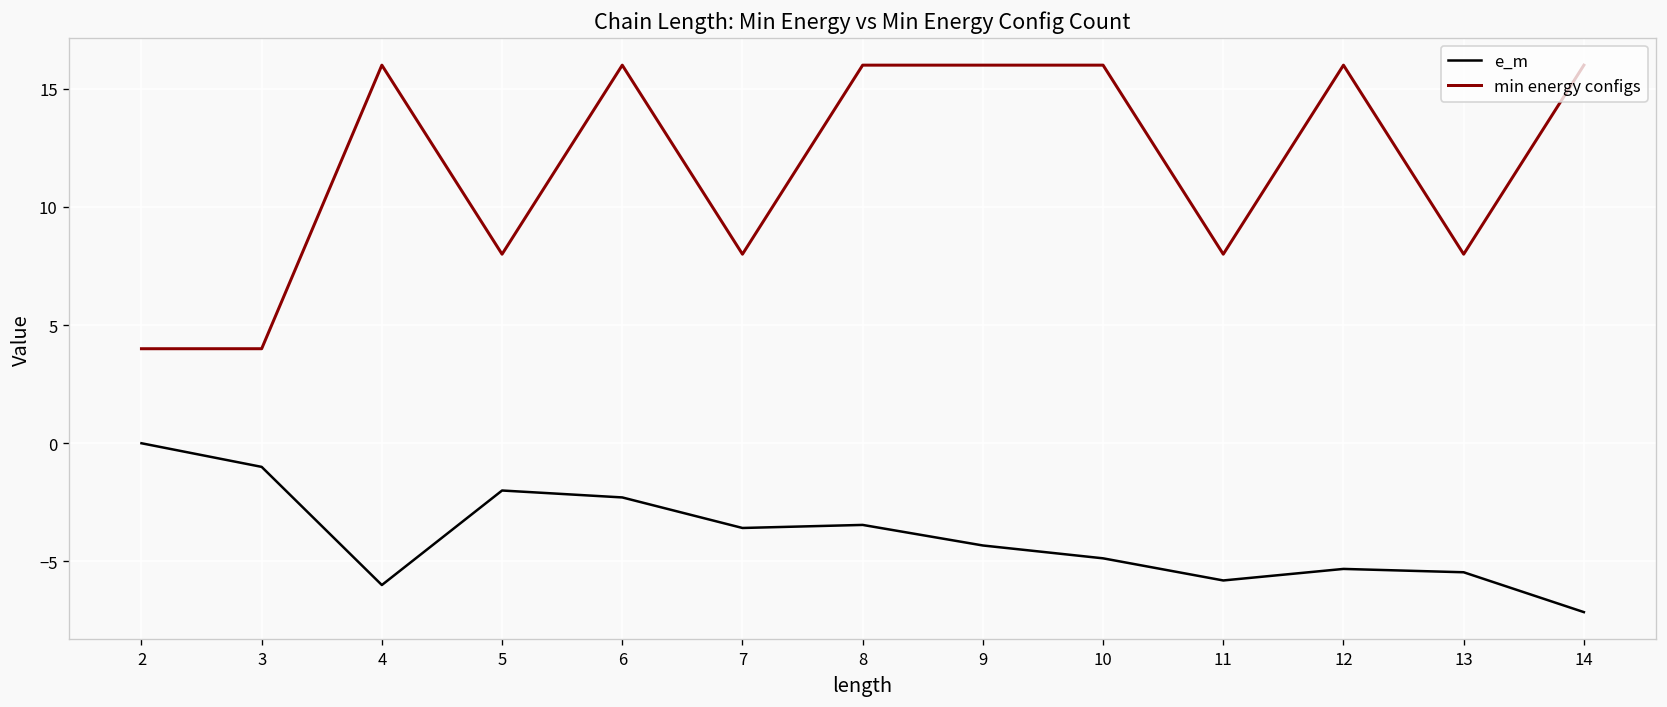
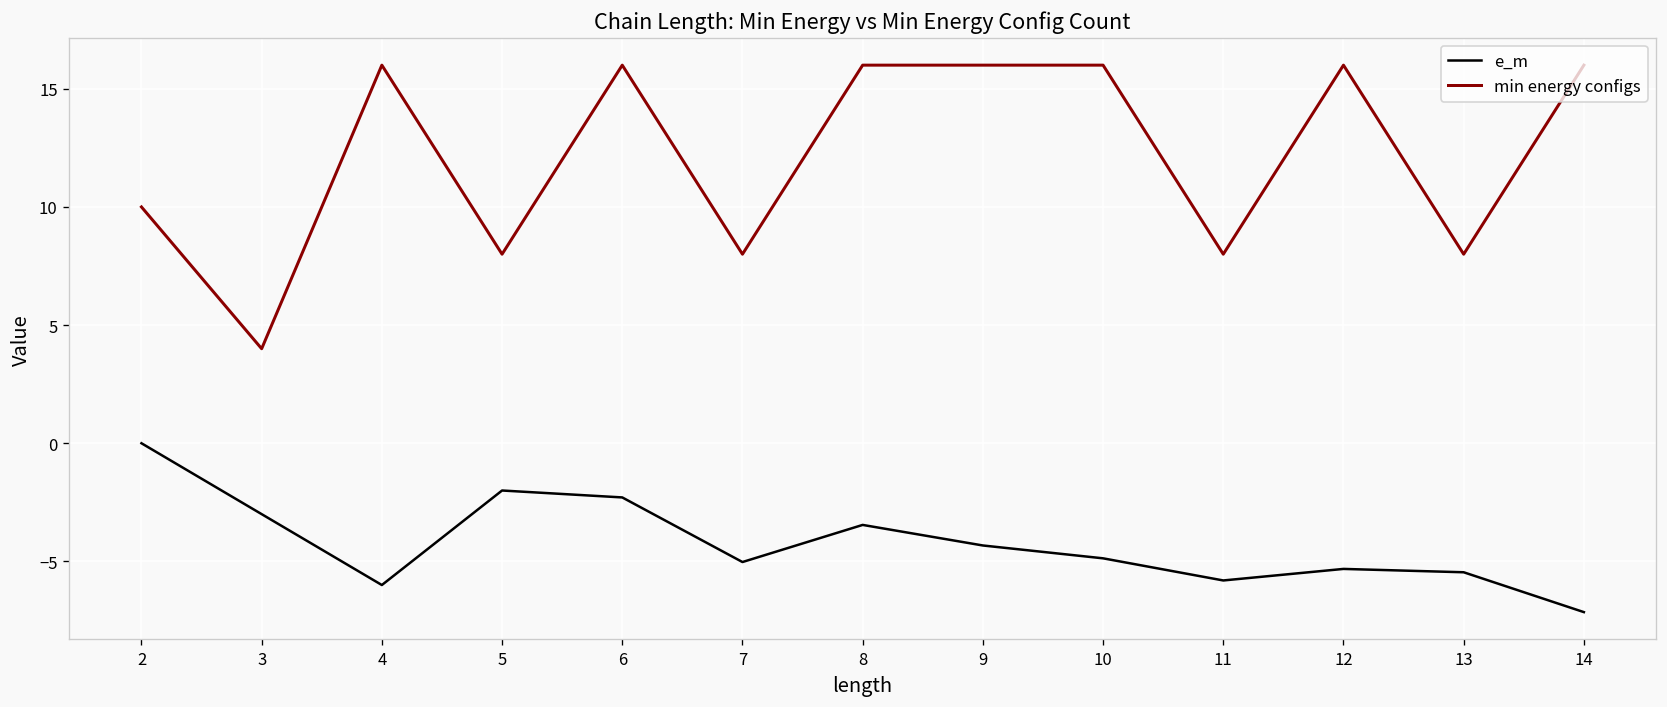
  {
    "e_m": {
      "2": 0.0,
-     "3": -1,
+     "3": -3,
      "4": -6.0,
      "5": -2.0,
      "6": -2.3,
-     "7": -3.6,
+     "7": -5.0,
      "8": -3.5,
      "9": -4.3,
      "10": -4.9,
      "11": -5.8,
      "12": -5.3,
      "13": -5.5,
      "14": -7.1
    },
    "min energy configs": {
-     "2": 4,
+     "2": 10,
      "3": 4,
      "4": 16,
      "5": 8,
      "6": 16,
      "7": 8,
      "8": 16,
      "9": 16,
      "10": 16,
      "11": 8,
      "12": 16,
      "13": 8
    }
  }
